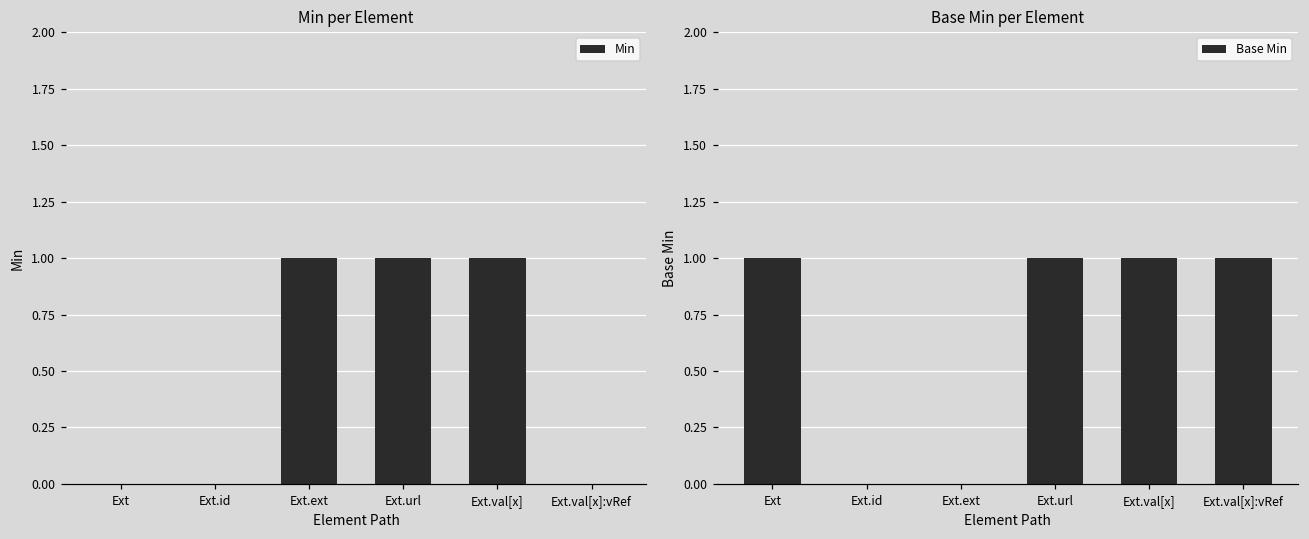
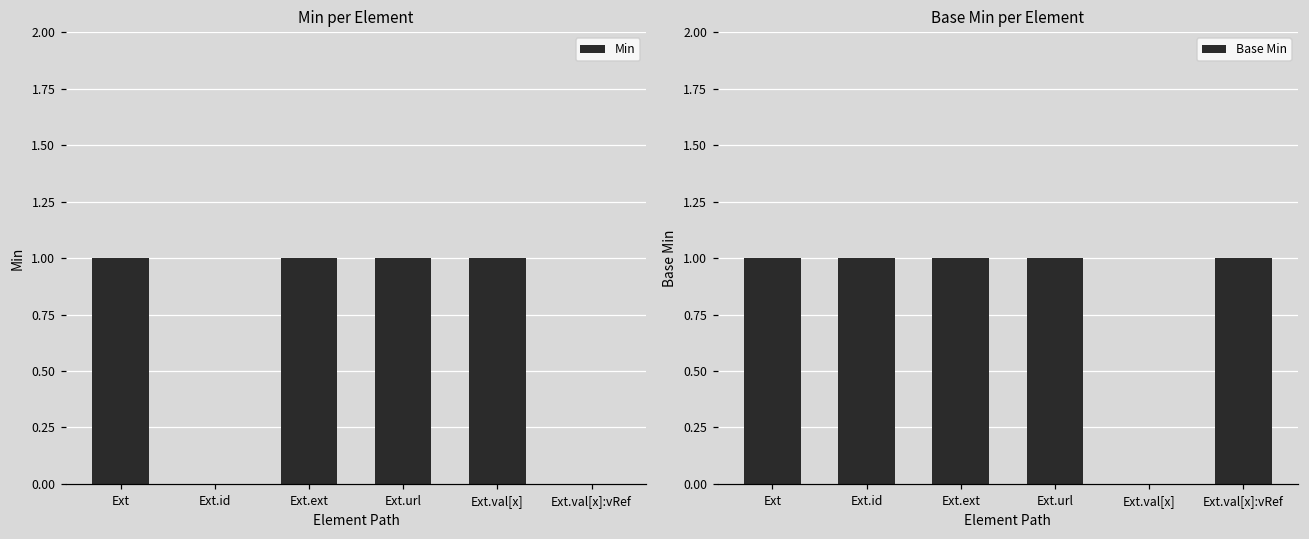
  {
    "Min per Element": {
-     "Ext": 0,
+     "Ext": 1,
      "Ext.id": 0,
      "Ext.ext": 1,
      "Ext.url": 1,
      "Ext.val[x]": 1,
      "Ext.val[x]:vRef": 0
    },
    "Base Min per Element": {
      "Ext": 1,
-     "Ext.id": 0,
-     "Ext.ext": 0,
+     "Ext.id": 1,
+     "Ext.ext": 1,
      "Ext.url": 1,
-     "Ext.val[x]": 1,
+     "Ext.val[x]": 0,
      "Ext.val[x]:vRef": 1
    }
  }
